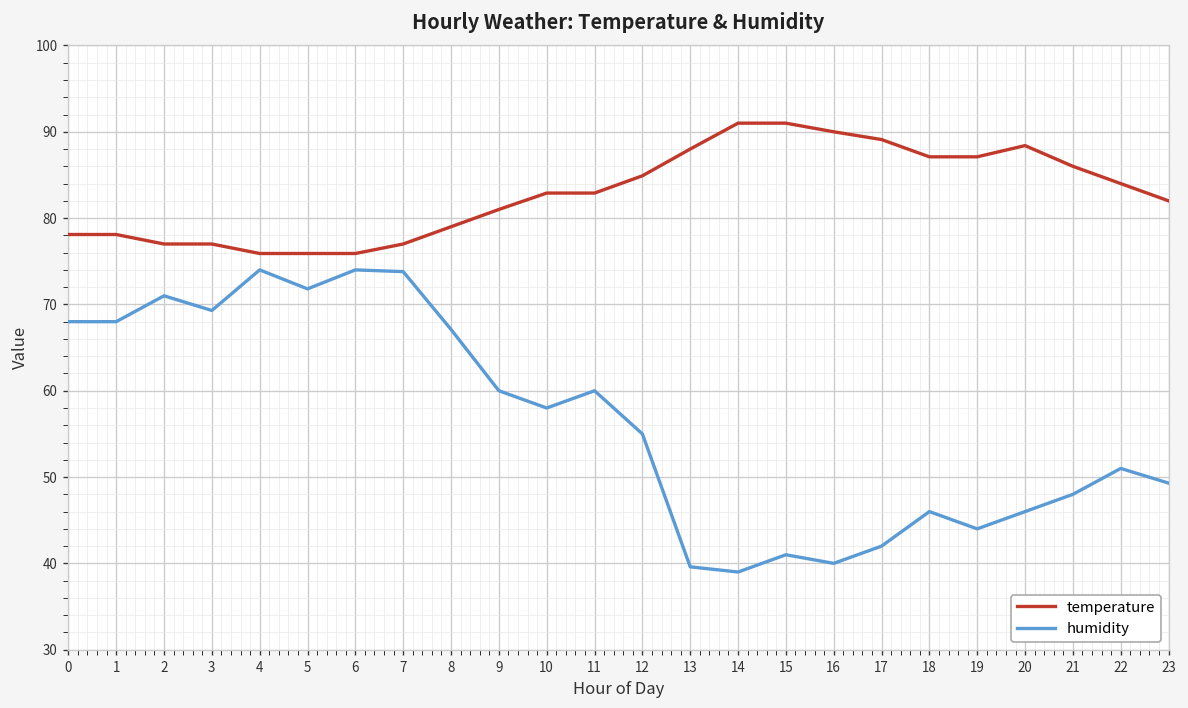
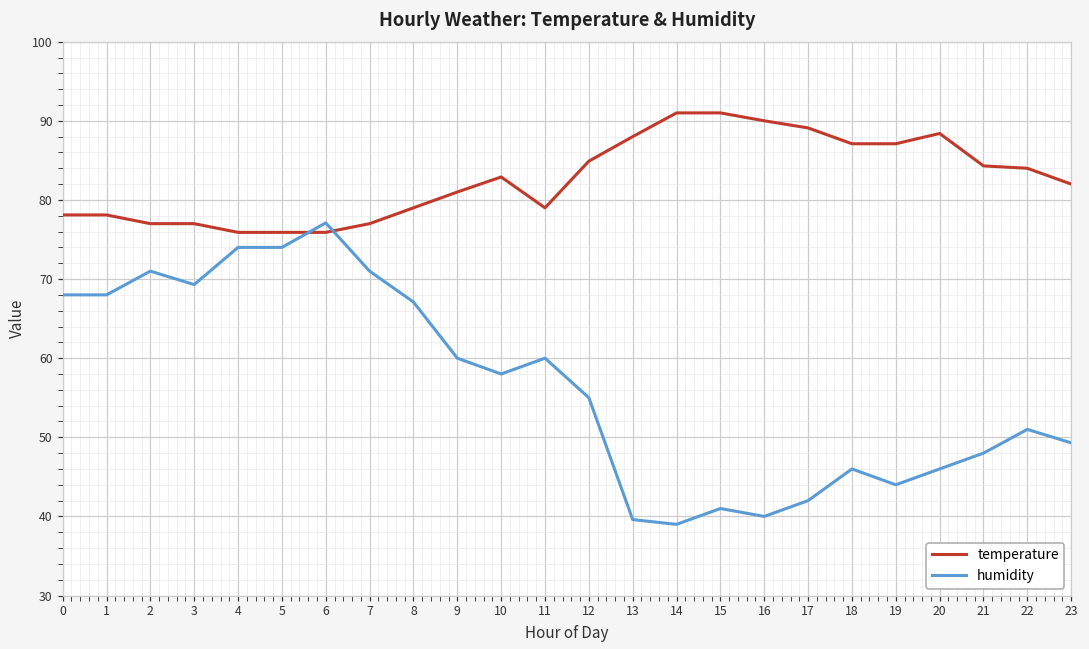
  {
    "temperature": {
      "0": 78,
      "1": 78,
      "2": 77,
      "3": 77,
      "4": 76,
      "5": 76,
      "6": 76,
      "7": 77,
      "8": 79,
      "9": 81,
      "10": 83,
-     "11": 83,
+     "11": 79,
      "12": 85,
      "13": 88,
      "14": 91,
      "15": 91,
      "16": 90,
      "17": 89,
      "18": 87,
      "19": 87,
      "20": 88,
-     "21": 86,
+     "21": 84,
      "22": 84,
      "23": 82
    },
    "humidity": {
      "0": 68,
      "1": 68,
      "2": 71,
      "3": 69,
      "4": 74,
-     "5": 72,
-     "6": 74,
-     "7": 74,
+     "5": 74,
+     "6": 77,
+     "7": 71,
      "8": 67,
      "9": 60,
      "10": 58,
      "11": 60,
      "12": 55,
      "13": 40,
      "14": 39,
      "15": 41,
      "16": 40,
      "17": 42,
      "18": 46,
      "19": 44,
      "20": 46,
      "21": 48,
      "22": 51,
      "23": 49
    }
  }
